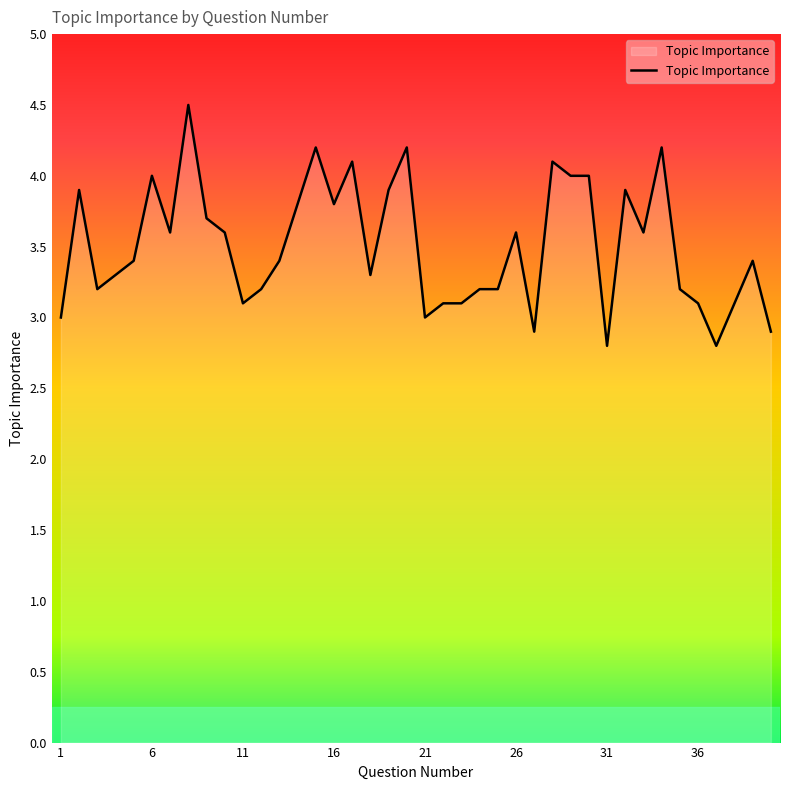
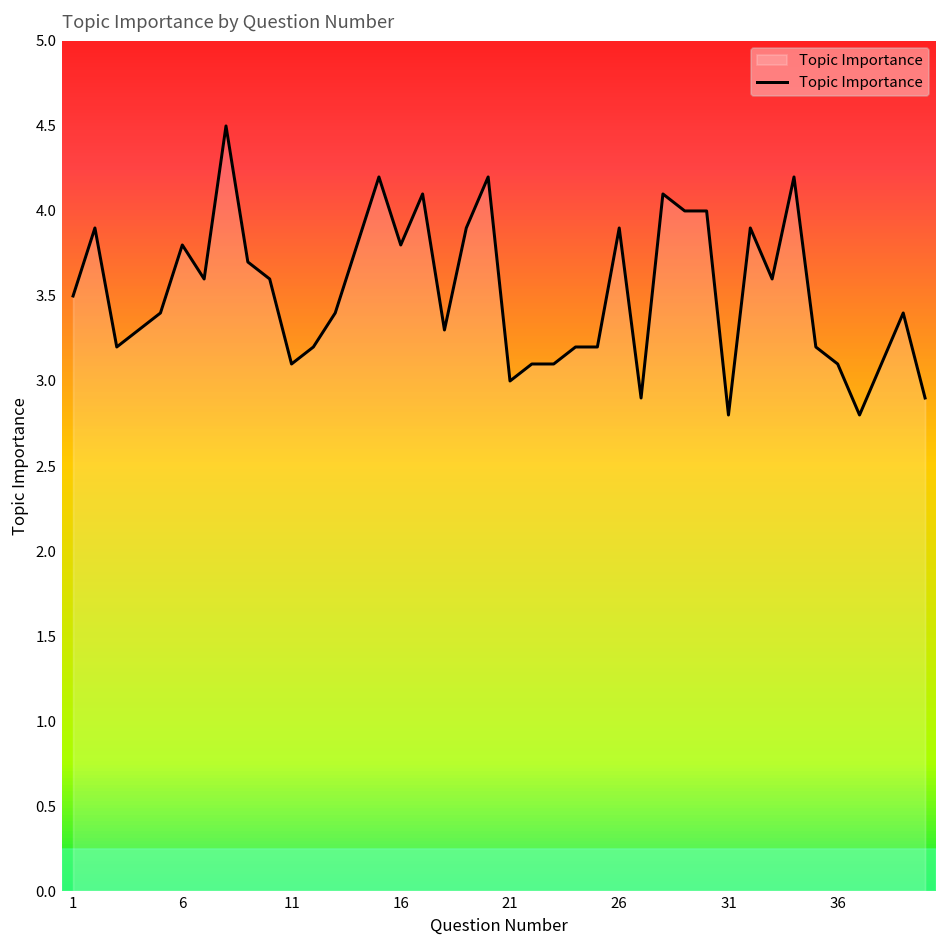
  {
-   "1": 3.0,
-   "6": 4.0,
+   "1": 3.5,
+   "6": 3.8,
    "11": 3.1,
    "16": 3.8,
    "21": 3.0,
-   "26": 3.6,
+   "26": 3.9,
    "31": 2.8,
    "36": 3.1
  }
